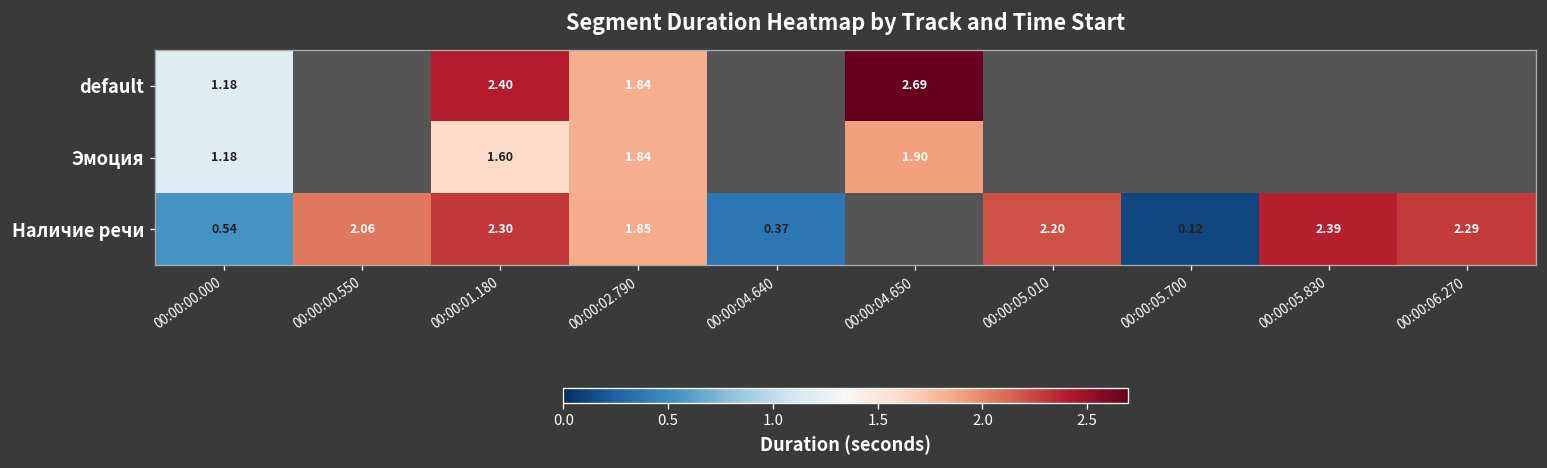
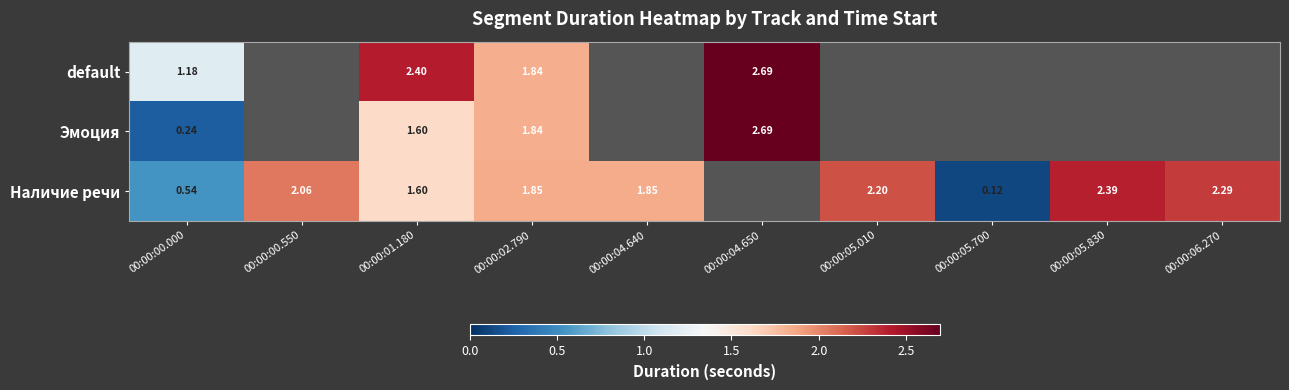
  {
    "default": {
      "00:00:00.000": 1.18,
      "00:00:01.180": 2.40,
      "00:00:02.790": 1.84,
      "00:00:04.650": 2.69
    },
    "Эмоция": {
-     "00:00:00.000": 1.18,
+     "00:00:00.000": 0.24,
      "00:00:01.180": 1.60,
      "00:00:02.790": 1.84,
-     "00:00:04.650": 1.90
+     "00:00:04.650": 2.69
    },
    "Наличие речи": {
      "00:00:00.000": 0.54,
      "00:00:00.550": 2.06,
-     "00:00:01.180": 2.30,
+     "00:00:01.180": 1.60,
      "00:00:02.790": 1.85,
-     "00:00:04.640": 0.37,
+     "00:00:04.640": 1.85,
      "00:00:05.010": 2.20,
      "00:00:05.700": 0.12,
      "00:00:05.830": 2.39,
      "00:00:06.270": 2.29
    }
  }
